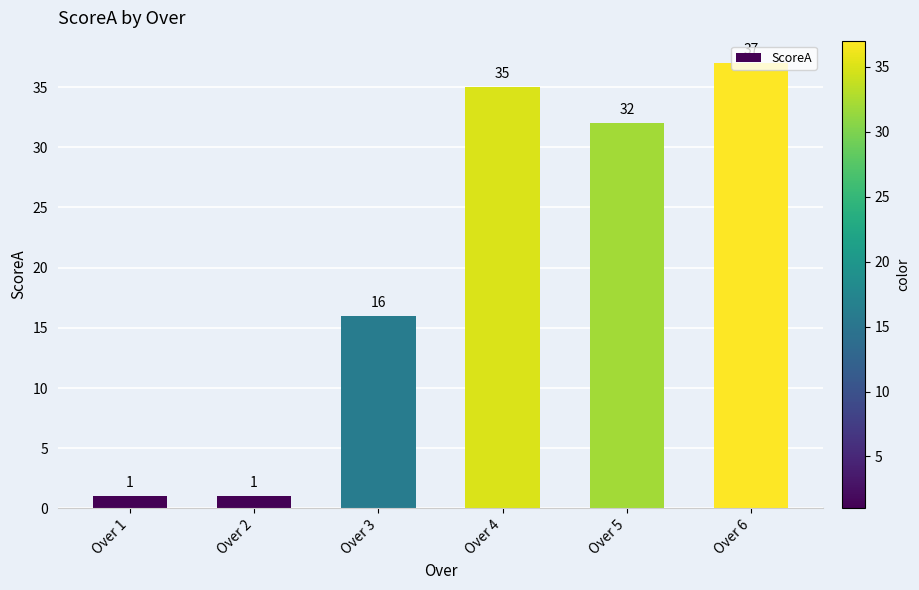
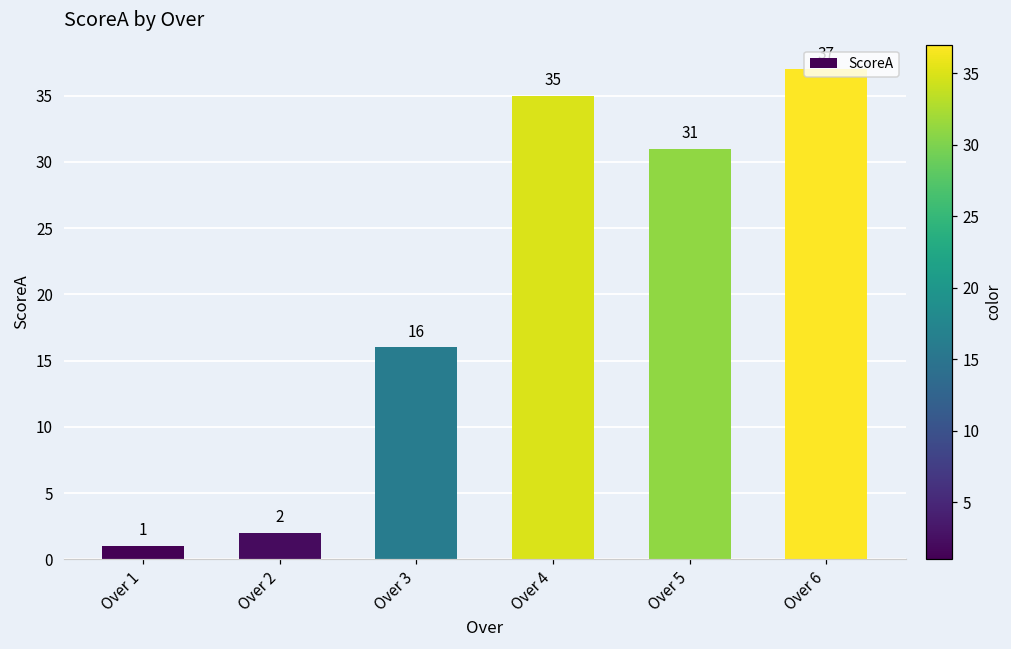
  {
    "Over 1": 1,
-   "Over 2": 1,
+   "Over 2": 2,
    "Over 3": 16,
    "Over 4": 35,
-   "Over 5": 32
+   "Over 5": 31
  }
